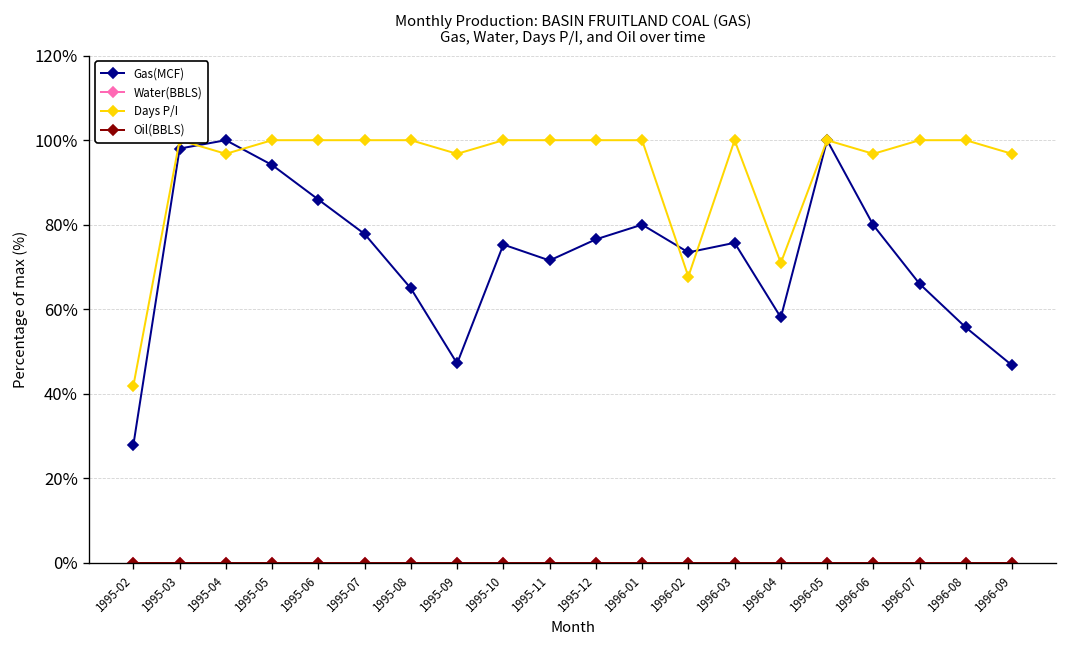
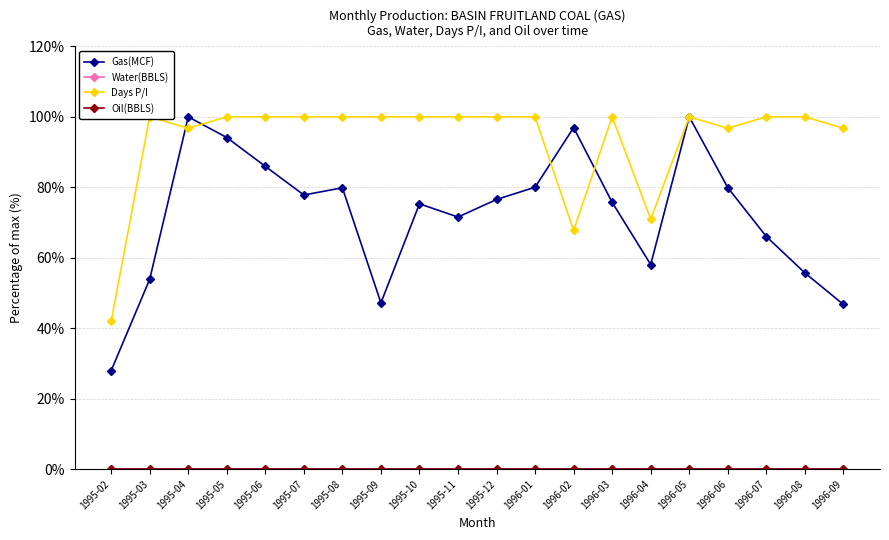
  {
    "Gas(MCF)": {
      "1995-02": "28%",
-     "1995-03": "98%",
+     "1995-03": "54%",
      "1995-04": "100%",
      "1995-05": "94%",
      "1995-06": "86%",
      "1995-07": "78%",
-     "1995-08": "65%",
+     "1995-08": "80%",
      "1995-09": "47%",
      "1995-10": "75%",
      "1995-11": "72%",
      "1995-12": "77%",
      "1996-01": "80%",
-     "1996-02": "73%",
+     "1996-02": "97%",
      "1996-03": "76%",
      "1996-04": "58%",
      "1996-06": "80%",
      "1996-07": "66%",
      "1996-08": "56%",
      "1996-09": "47%"
    },
    "Oil(BBLS)": {
      "1995-02": "0%",
      "1995-03": "0%",
      "1995-04": "0%",
      "1995-05": "0%",
      "1995-06": "0%",
      "1995-07": "0%",
      "1995-08": "0%",
      "1995-09": "0%",
      "1995-10": "0%",
      "1995-11": "0%",
      "1995-12": "0%",
      "1996-01": "0%",
      "1996-02": "0%",
      "1996-03": "0%",
      "1996-04": "0%",
      "1996-05": "0%",
      "1996-06": "0%",
      "1996-07": "0%",
      "1996-08": "0%",
      "1996-09": "0%"
    },
    "Days P/I": {
      "1995-02": "42%",
      "1995-04": "97%",
      "1995-05": "100%",
      "1995-06": "100%",
      "1995-07": "100%",
      "1995-08": "100%",
-     "1995-09": "97%",
+     "1995-09": "100%",
      "1995-10": "100%",
      "1995-11": "100%",
      "1995-12": "100%",
      "1996-01": "100%",
      "1996-02": "68%",
      "1996-03": "100%",
      "1996-04": "71%",
      "1996-06": "97%",
      "1996-07": "100%",
      "1996-08": "100%",
      "1996-09": "97%"
    }
  }
